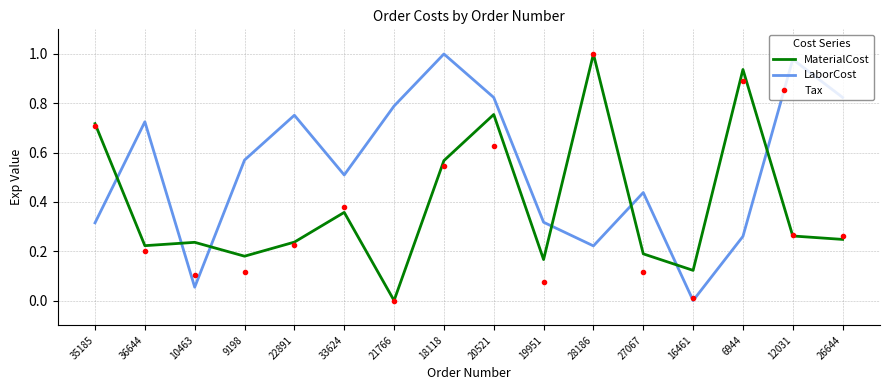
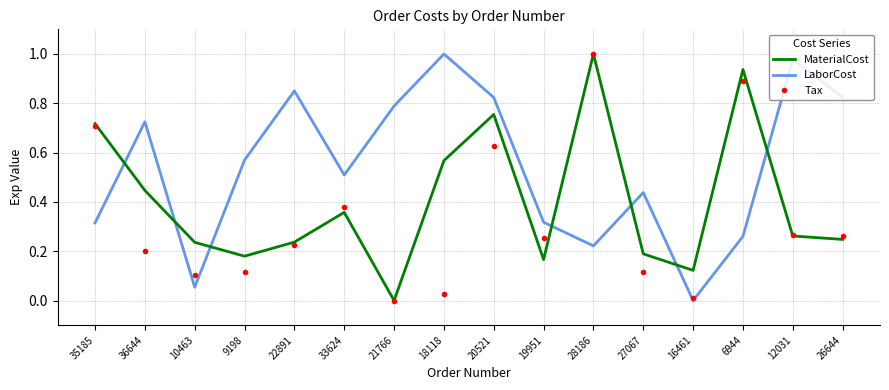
  {
    "MaterialCost": {
      "35185": 0.72,
-     "36644": 0.22,
+     "36644": 0.45,
      "10463": 0.24,
      "9198": 0.18,
      "22891": 0.24,
      "33624": 0.36,
      "18118": 0.57,
      "20521": 0.75,
      "19951": 0.17,
      "27067": 0.19,
      "16461": 0.12,
      "6944": 0.94,
      "26644": 0.25
    },
    "LaborCost": {
      "35185": 0.32,
      "36644": 0.73,
      "10463": 0.05,
      "9198": 0.57,
-     "22891": 0.75,
+     "22891": 0.85,
      "33624": 0.51,
      "21766": 0.79,
      "18118": 1.00,
      "20521": 0.82,
      "19951": 0.32,
      "28186": 0.22,
      "27067": 0.44,
      "16461": 0.00,
      "6944": 0.26
    },
    "Tax": {
      "35185": 0.71,
      "36644": 0.20,
      "10463": 0.10,
      "9198": 0.11,
      "22891": 0.23,
      "33624": 0.38,
-     "18118": 0.54,
+     "18118": 0.03,
      "20521": 0.63,
-     "19951": 0.07,
+     "19951": 0.25,
      "27067": 0.12,
      "16461": 0.01,
      "6944": 0.89,
      "26644": 0.26
    }
  }
